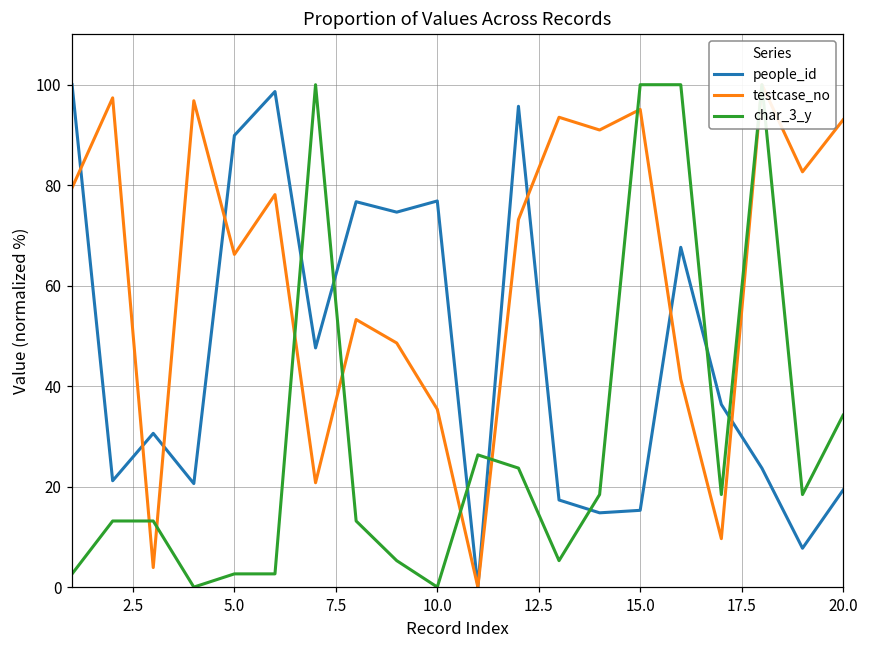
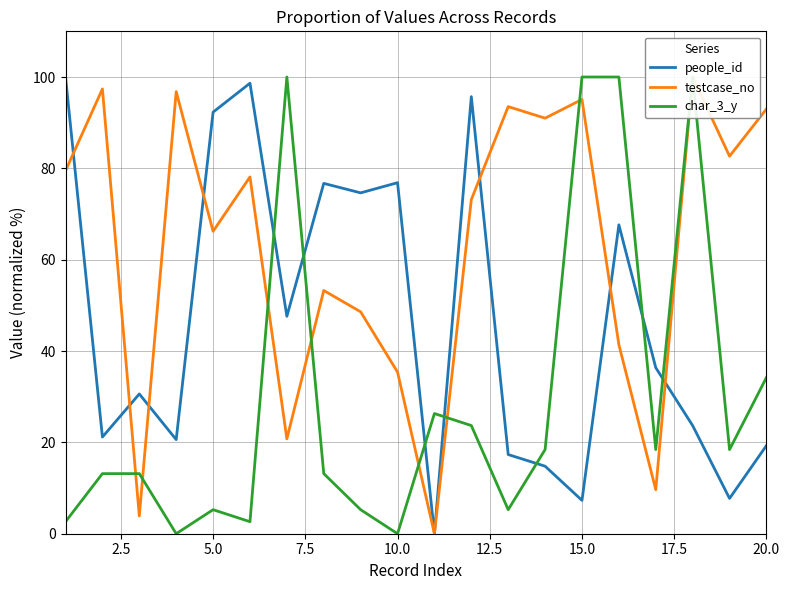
  {
    "people_id": {
-     "5.0": 90,
+     "5.0": 92,
      "10.0": 77,
-     "15.0": 15,
+     "15.0": 7,
      "20.0": 19
    },
    "testcase_no": {
      "5.0": 66,
      "10.0": 35,
      "15.0": 95,
      "20.0": 93
    },
    "char_3_y": {
-     "5.0": 3,
+     "5.0": 5,
      "10.0": 0,
      "15.0": 100,
      "20.0": 34
    }
  }
